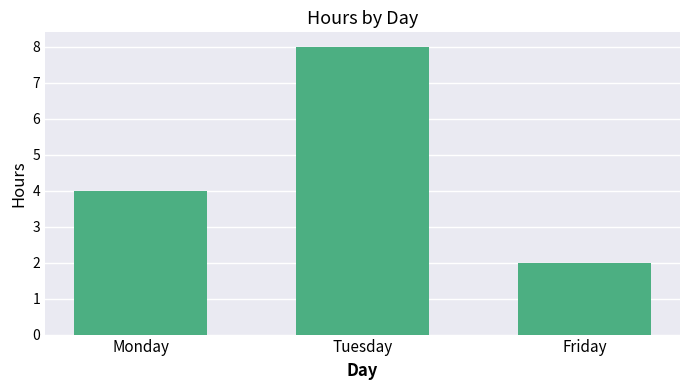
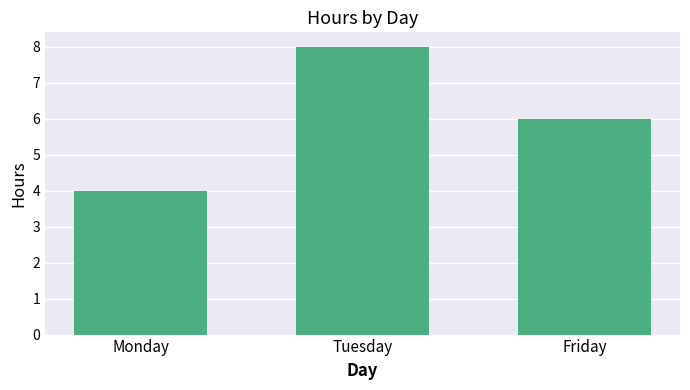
  {
    "Monday": 4,
    "Tuesday": 8,
-   "Friday": 2
+   "Friday": 6
  }
